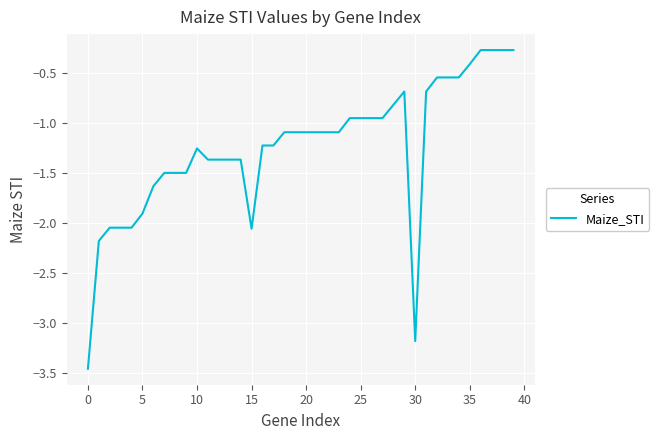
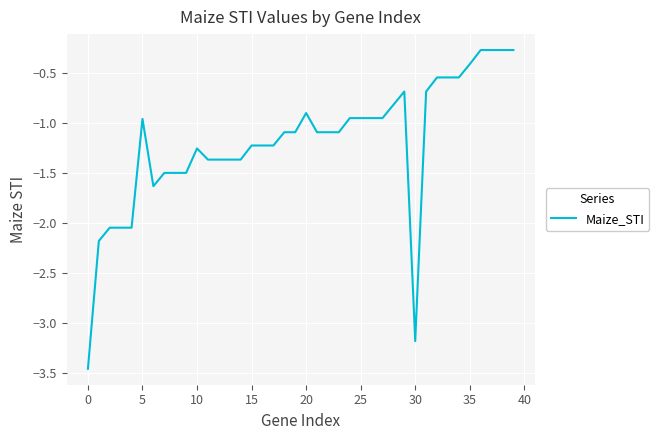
  {
    "0": -3.46,
-   "5": -1.91,
+   "5": -0.96,
    "10": -1.26,
-   "15": -2.06,
-   "20": -1.09,
+   "15": -1.23,
+   "20": -0.90,
    "25": -0.95,
    "30": -3.18,
    "35": -0.41
  }
